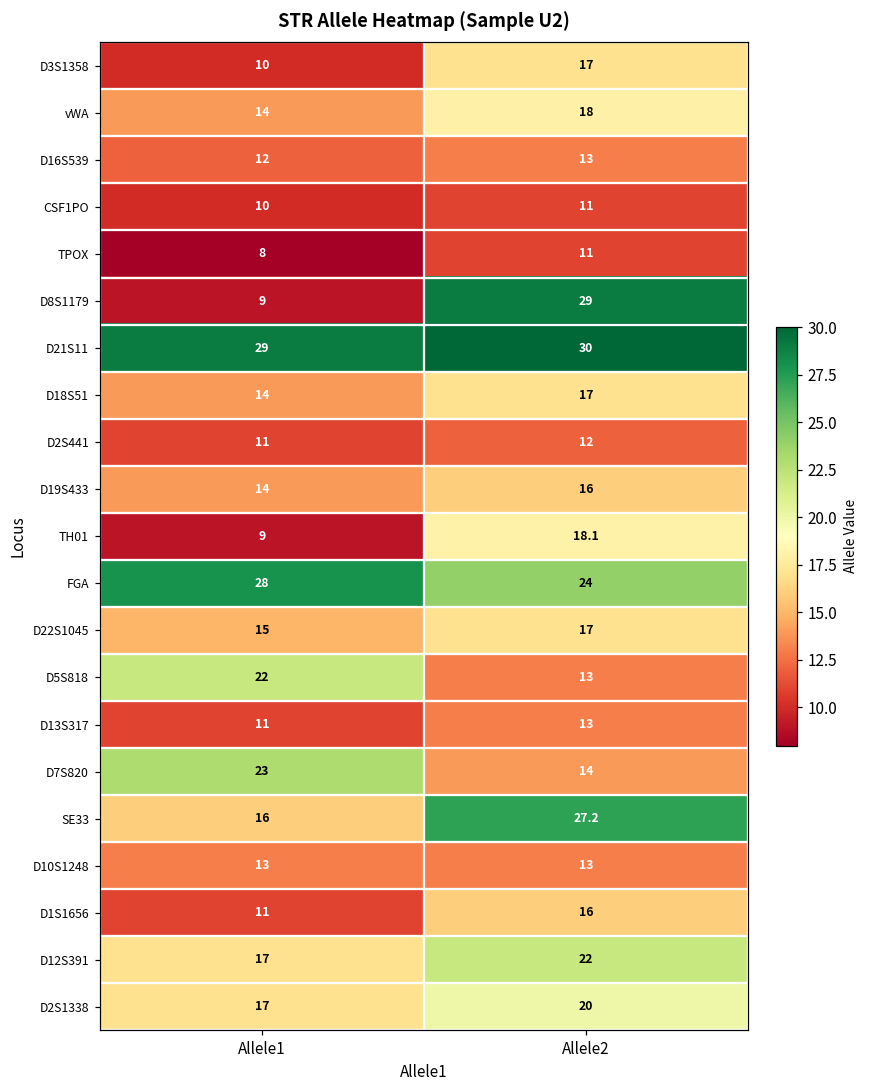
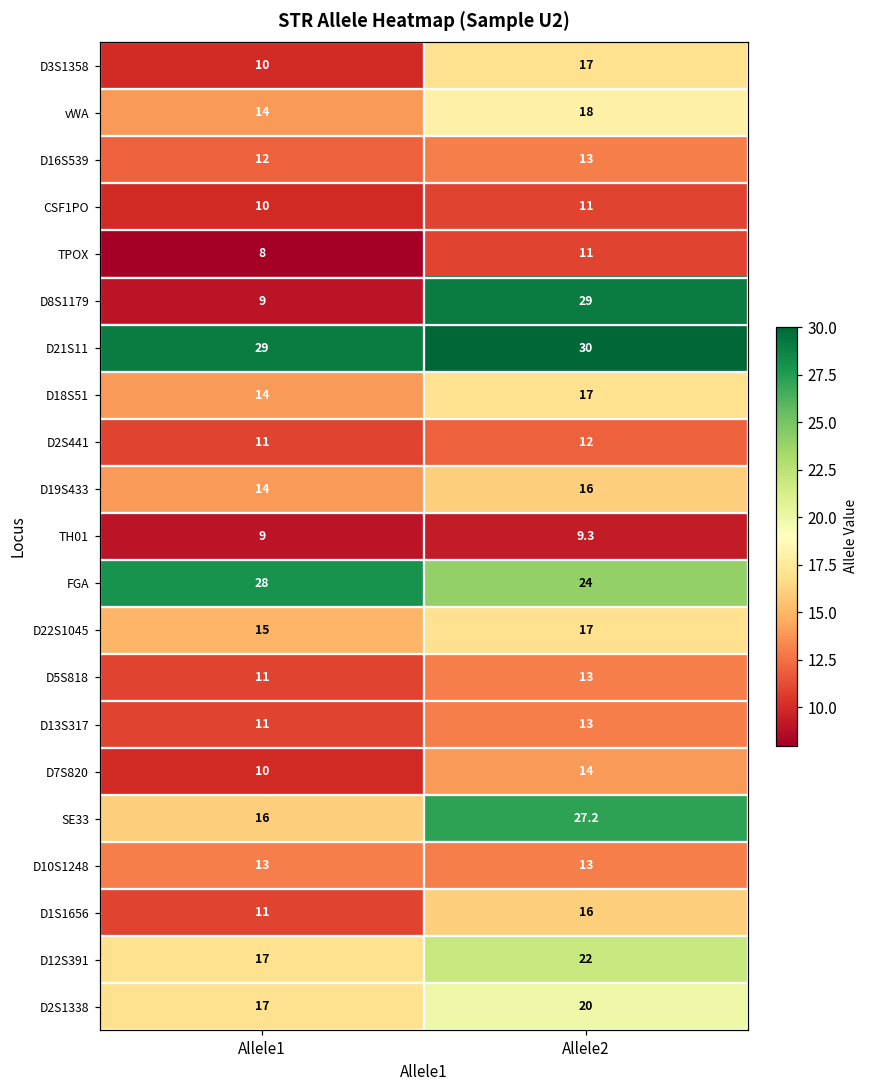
  {
    "D3S1358": {
      "Allele1": 10,
      "Allele2": 17
    },
    "vWA": {
      "Allele1": 14,
      "Allele2": 18
    },
    "D16S539": {
      "Allele1": 12,
      "Allele2": 13
    },
    "CSF1PO": {
      "Allele1": 10,
      "Allele2": 11
    },
    "TPOX": {
      "Allele1": 8,
      "Allele2": 11
    },
    "D8S1179": {
      "Allele1": 9,
      "Allele2": 29
    },
    "D21S11": {
      "Allele1": 29,
      "Allele2": 30
    },
    "D18S51": {
      "Allele1": 14,
      "Allele2": 17
    },
    "D2S441": {
      "Allele1": 11,
      "Allele2": 12
    },
    "D19S433": {
      "Allele1": 14,
      "Allele2": 16
    },
    "TH01": {
      "Allele1": 9,
-     "Allele2": 18.1
+     "Allele2": 9.3
    },
    "FGA": {
      "Allele1": 28,
      "Allele2": 24
    },
    "D22S1045": {
      "Allele1": 15,
      "Allele2": 17
    },
    "D5S818": {
-     "Allele1": 22,
+     "Allele1": 11,
      "Allele2": 13
    },
    "D13S317": {
      "Allele1": 11,
      "Allele2": 13
    },
    "D7S820": {
-     "Allele1": 23,
+     "Allele1": 10,
      "Allele2": 14
    },
    "SE33": {
      "Allele1": 16,
      "Allele2": 27.2
    },
    "D10S1248": {
      "Allele1": 13,
      "Allele2": 13
    },
    "D1S1656": {
      "Allele1": 11,
      "Allele2": 16
    },
    "D12S391": {
      "Allele1": 17,
      "Allele2": 22
    },
    "D2S1338": {
      "Allele1": 17,
      "Allele2": 20
    }
  }
